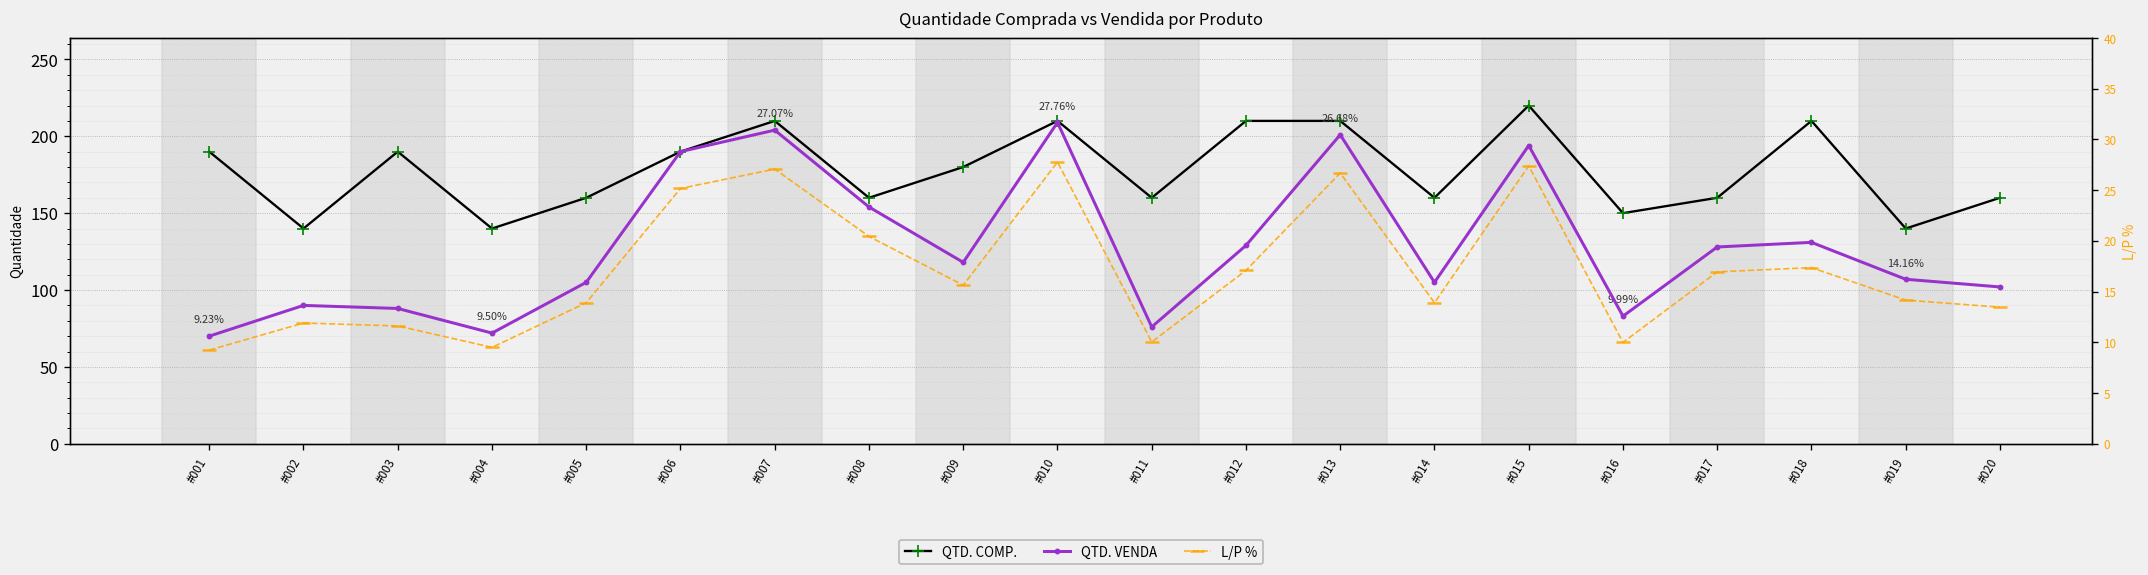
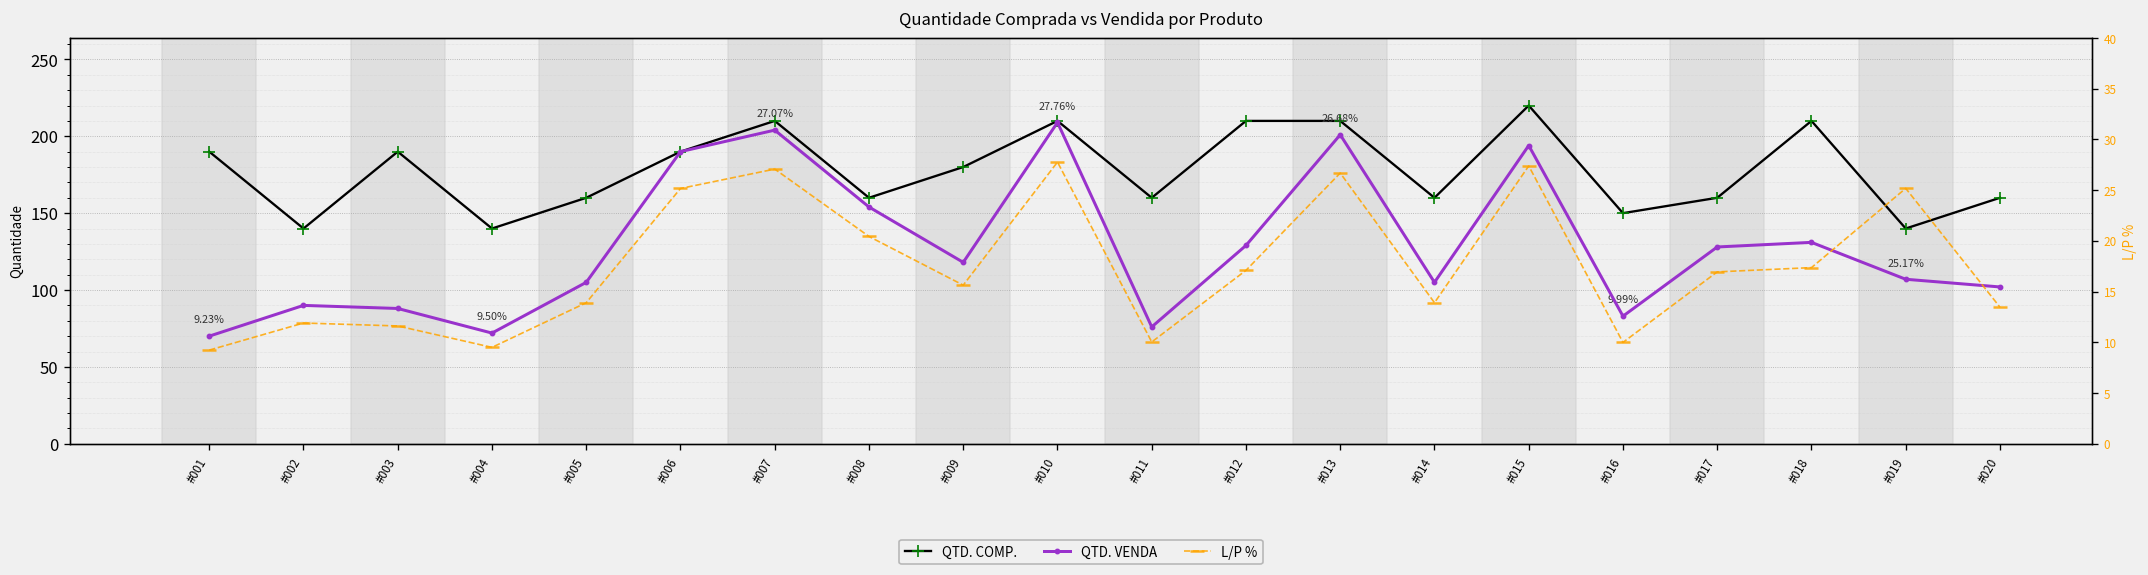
  {
    "L/P %": {
      "#001": "9.23%",
      "#004": "9.50%",
-     "#019": "14.16%"
+     "#019": "25.17%"
    }
  }
